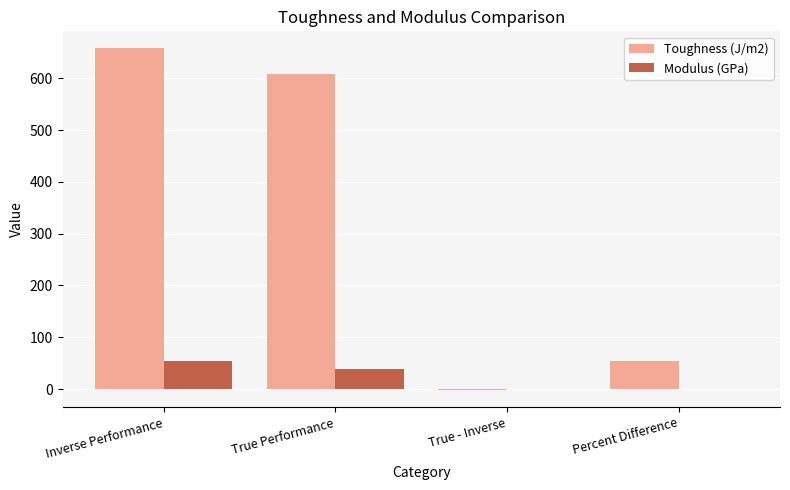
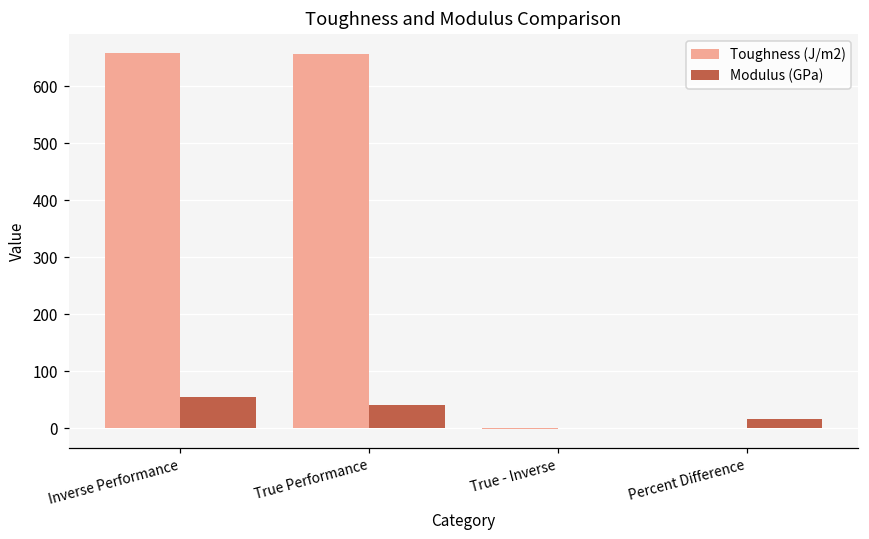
  {
    "Toughness (J/m2)": {
      "Inverse Performance": 660,
-     "True Performance": 610,
-     "Percent Difference": 60
+     "True Performance": 660,
+     "Percent Difference": 0
    },
    "Modulus (GPa)": {
      "Inverse Performance": 60,
      "True Performance": 40,
-     "Percent Difference": 0
+     "Percent Difference": 20
    }
  }
